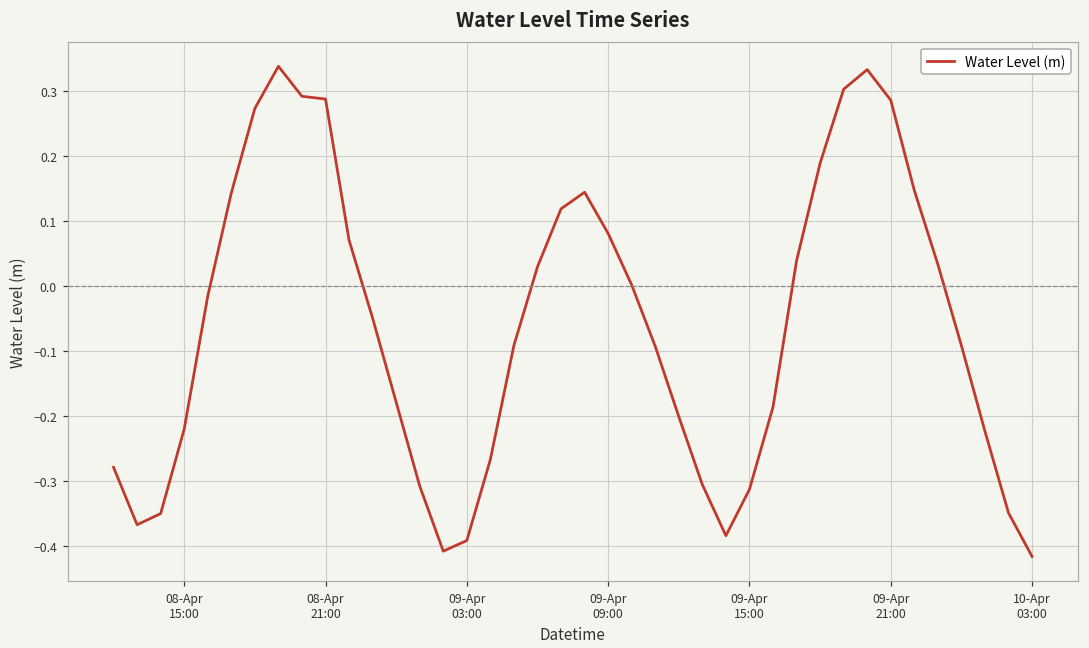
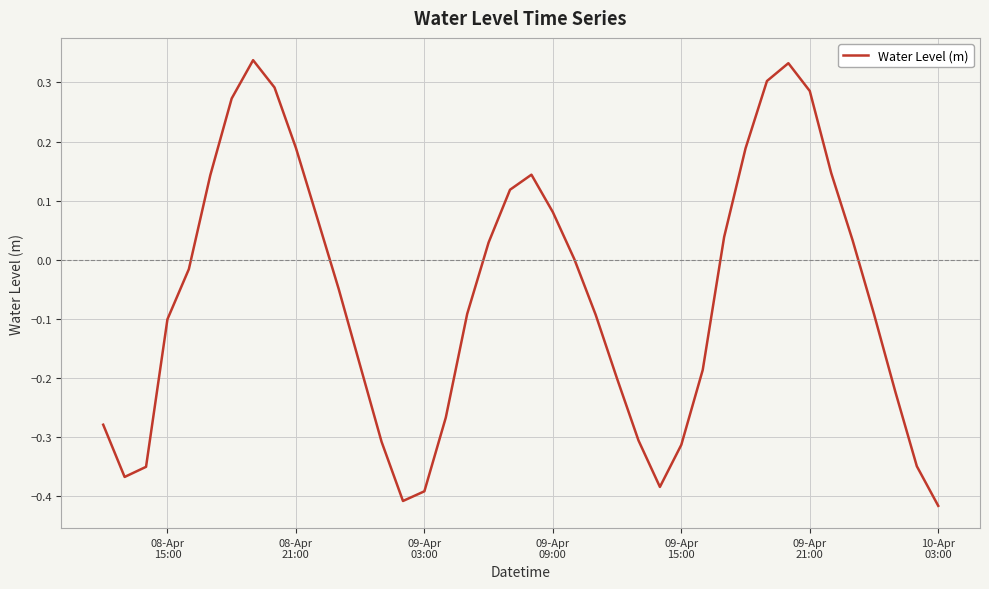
  {
-   "08-Apr 15:00": -0.22,
-   "08-Apr 21:00": 0.29,
+   "08-Apr 15:00": -0.10,
+   "08-Apr 21:00": 0.19,
    "09-Apr 03:00": -0.39,
    "09-Apr 09:00": 0.08,
    "09-Apr 15:00": -0.31,
    "09-Apr 21:00": 0.29,
    "10-Apr 03:00": -0.42
  }
